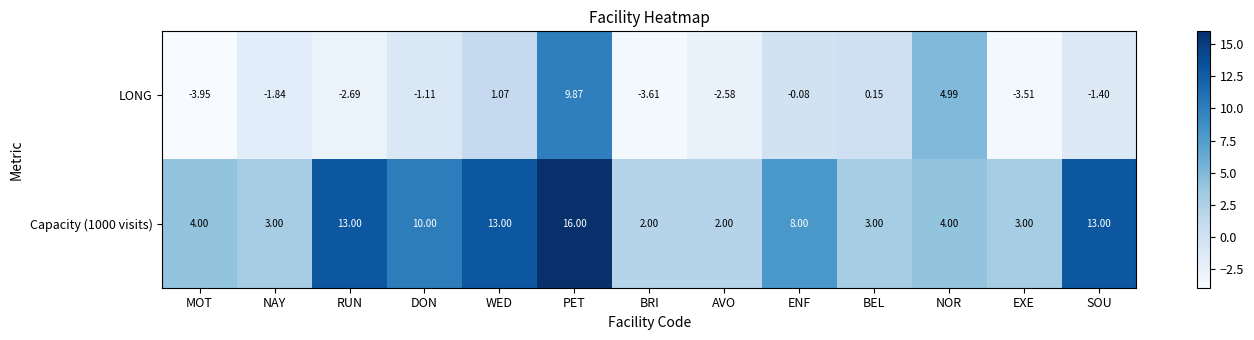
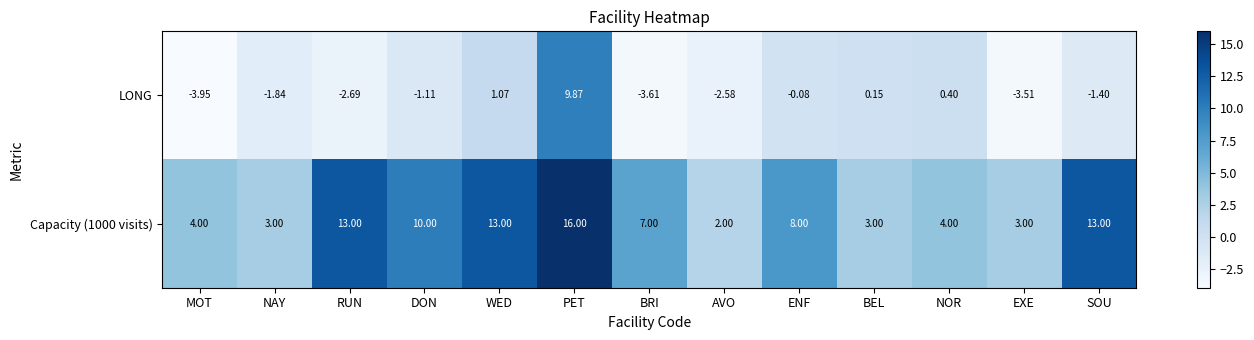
  {
    "LONG": {
      "MOT": -3.95,
      "NAY": -1.84,
      "RUN": -2.69,
      "DON": -1.11,
      "WED": 1.07,
      "PET": 9.87,
      "BRI": -3.61,
      "AVO": -2.58,
      "ENF": -0.08,
      "BEL": 0.15,
-     "NOR": 4.99,
+     "NOR": 0.40,
      "EXE": -3.51,
      "SOU": -1.40
    },
    "Capacity (1000 visits)": {
      "MOT": 4.00,
      "NAY": 3.00,
      "RUN": 13.00,
      "DON": 10.00,
      "WED": 13.00,
      "PET": 16.00,
-     "BRI": 2.00,
+     "BRI": 7.00,
      "AVO": 2.00,
      "ENF": 8.00,
      "BEL": 3.00,
      "NOR": 4.00,
      "EXE": 3.00,
      "SOU": 13.00
    }
  }
